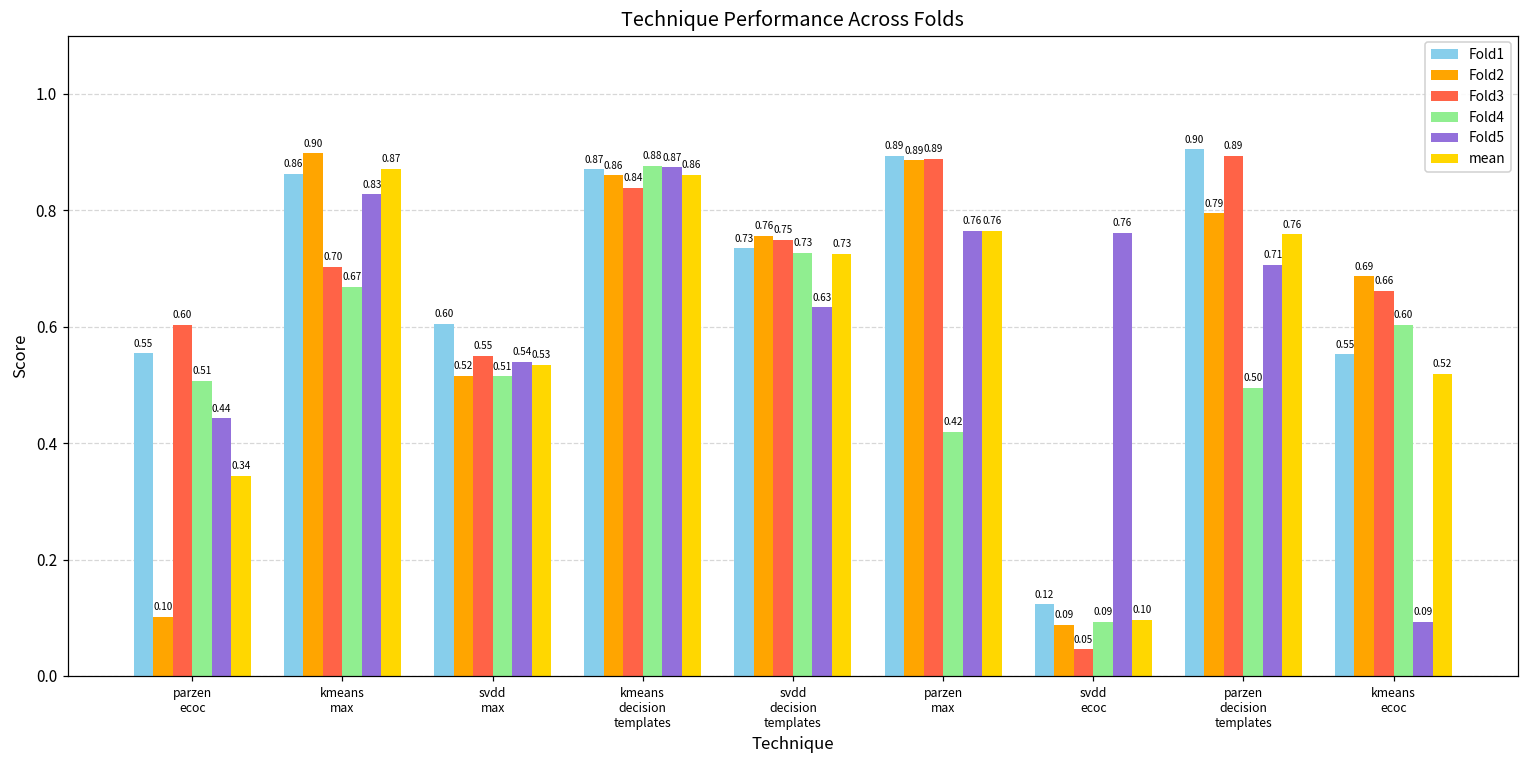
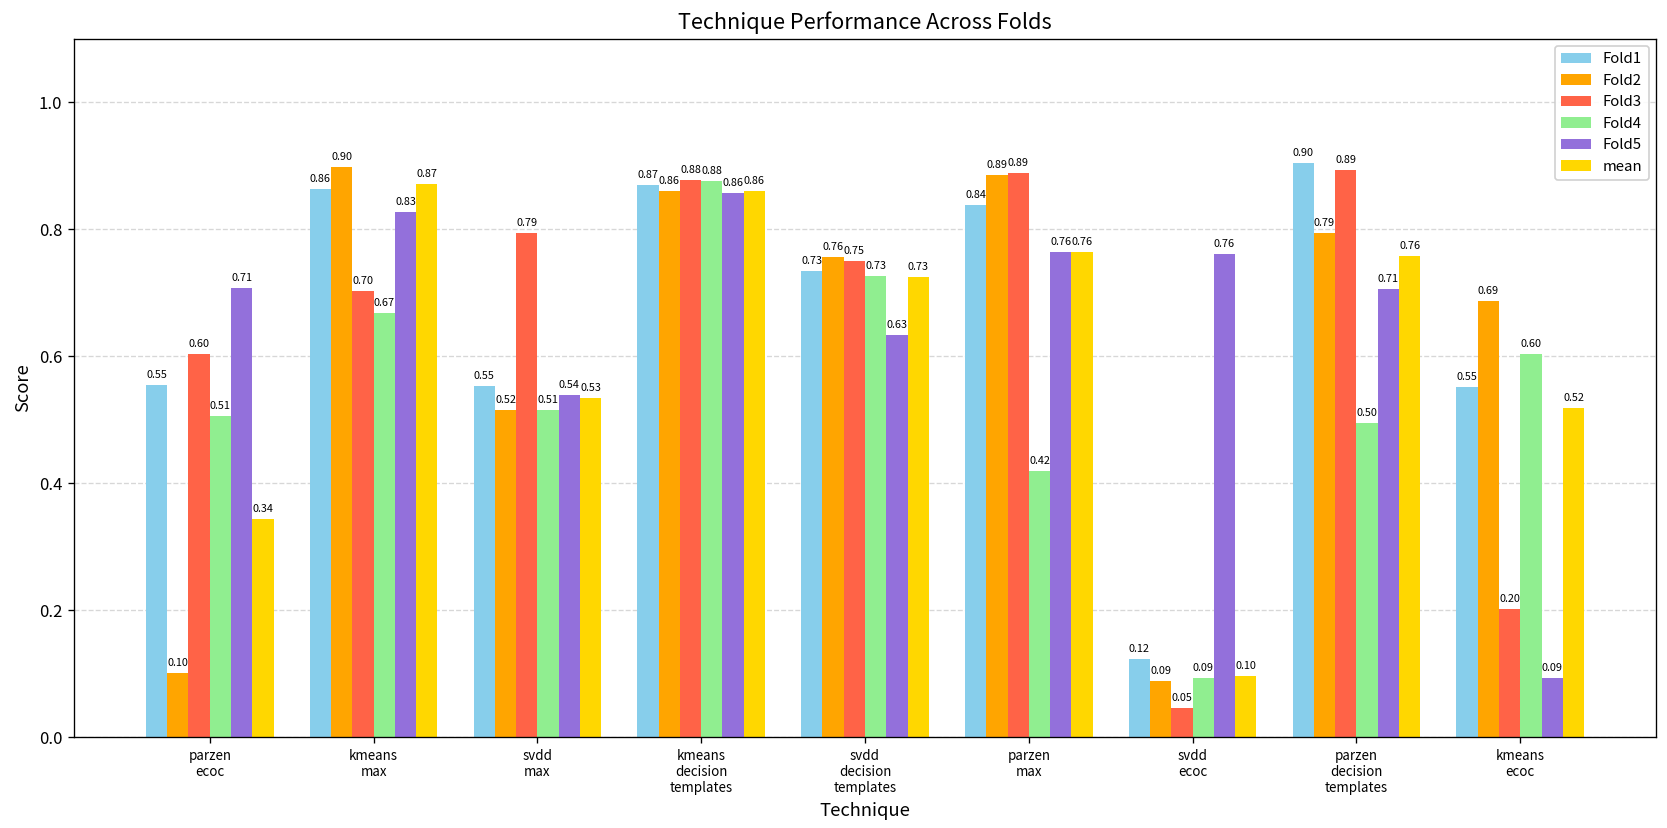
  {
    "Fold1": {
      "parzen ecoc": 0.55,
      "kmeans max": 0.86,
-     "svdd max": 0.60,
+     "svdd max": 0.55,
      "kmeans decision templates": 0.87,
      "svdd decision templates": 0.73,
-     "parzen max": 0.89,
+     "parzen max": 0.84,
      "svdd ecoc": 0.12,
      "parzen decision templates": 0.90,
      "kmeans ecoc": 0.55
    },
    "Fold3": {
      "parzen ecoc": 0.60,
      "kmeans max": 0.70,
-     "svdd max": 0.55,
-     "kmeans decision templates": 0.84,
+     "svdd max": 0.79,
+     "kmeans decision templates": 0.88,
      "svdd decision templates": 0.75,
      "parzen max": 0.89,
      "svdd ecoc": 0.05,
      "parzen decision templates": 0.89,
-     "kmeans ecoc": 0.66
+     "kmeans ecoc": 0.20
    },
    "Fold4": {
      "parzen ecoc": 0.51,
      "kmeans max": 0.67,
      "svdd max": 0.51,
      "kmeans decision templates": 0.88,
      "svdd decision templates": 0.73,
      "parzen max": 0.42,
      "svdd ecoc": 0.09,
      "parzen decision templates": 0.50,
      "kmeans ecoc": 0.60
    },
    "Fold5": {
-     "parzen ecoc": 0.44,
+     "parzen ecoc": 0.71,
      "kmeans max": 0.83,
      "svdd max": 0.54,
-     "kmeans decision templates": 0.87,
+     "kmeans decision templates": 0.86,
      "svdd decision templates": 0.63,
      "parzen max": 0.76,
      "svdd ecoc": 0.76,
      "parzen decision templates": 0.71,
      "kmeans ecoc": 0.09
    }
  }
